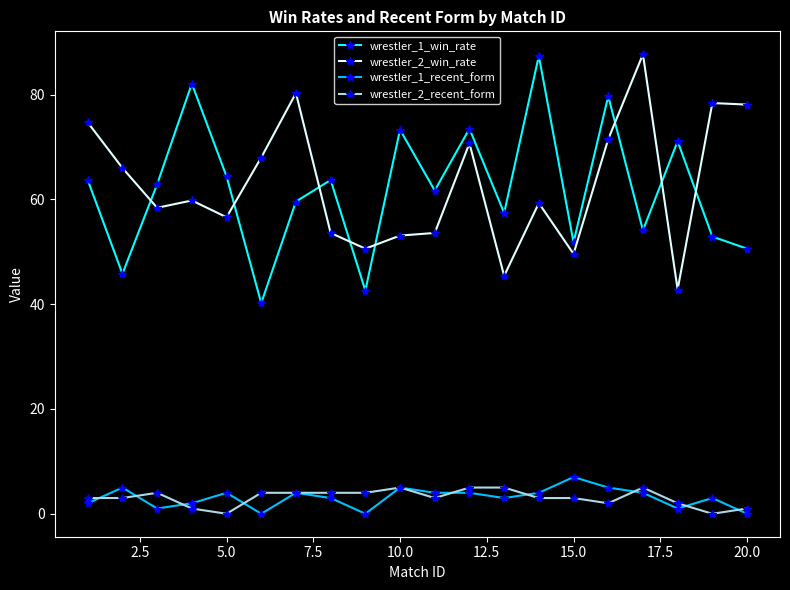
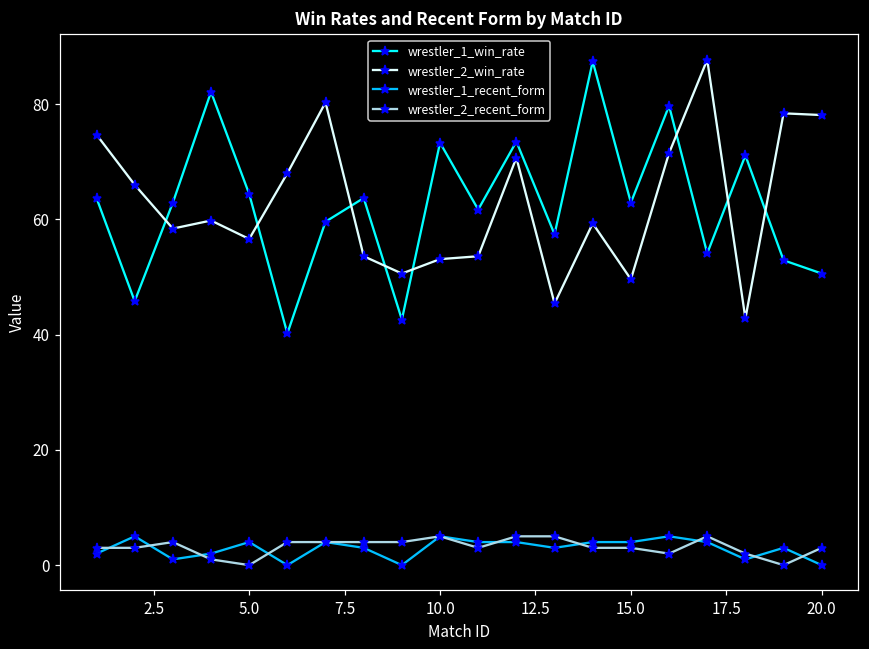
  {
    "wrestler_1_win_rate": {
      "5.0": 64,
      "10.0": 73,
-     "15.0": 52,
+     "15.0": 63,
      "20.0": 51
    },
    "wrestler_2_win_rate": {
      "5.0": 57,
      "10.0": 53,
      "15.0": 50,
      "20.0": 78
    },
    "wrestler_1_recent_form": {
      "5.0": 4,
-     "15.0": 7,
+     "15.0": 4,
      "20.0": 0
    },
    "wrestler_2_recent_form": {
      "5.0": 0,
      "15.0": 3,
-     "20.0": 1
+     "20.0": 3
    }
  }
